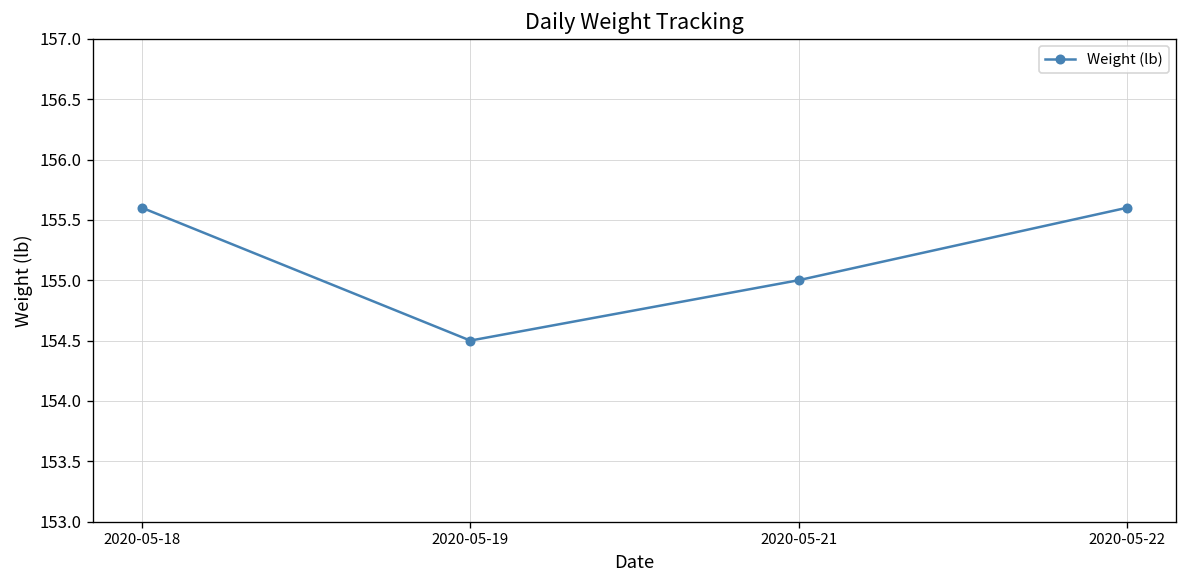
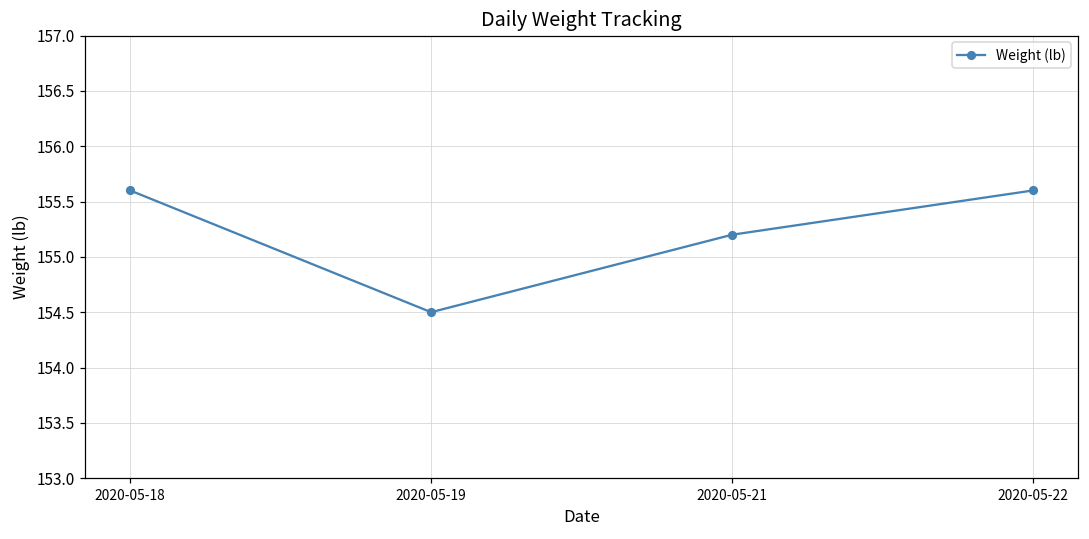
  {
    "2020-05-18": 155.6,
    "2020-05-19": 154.5,
-   "2020-05-21": 155.0,
+   "2020-05-21": 155.2,
    "2020-05-22": 155.6
  }
